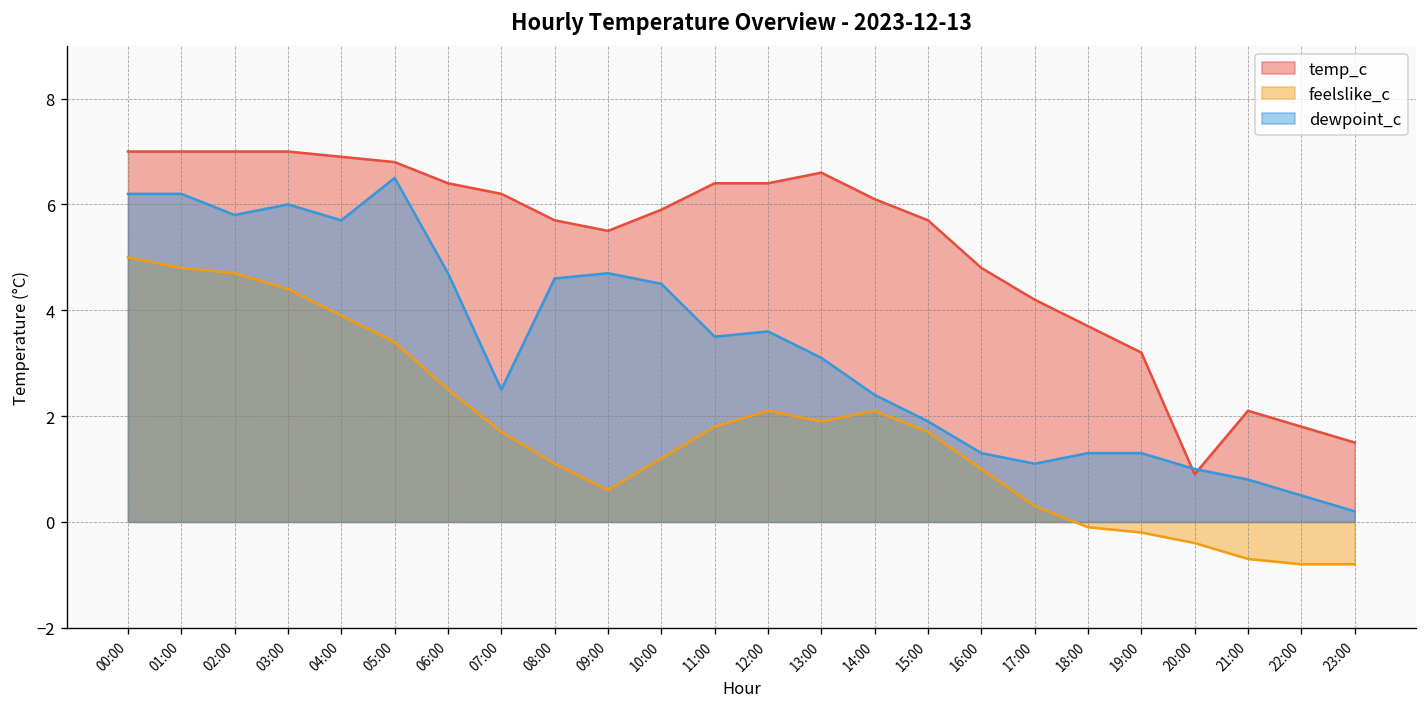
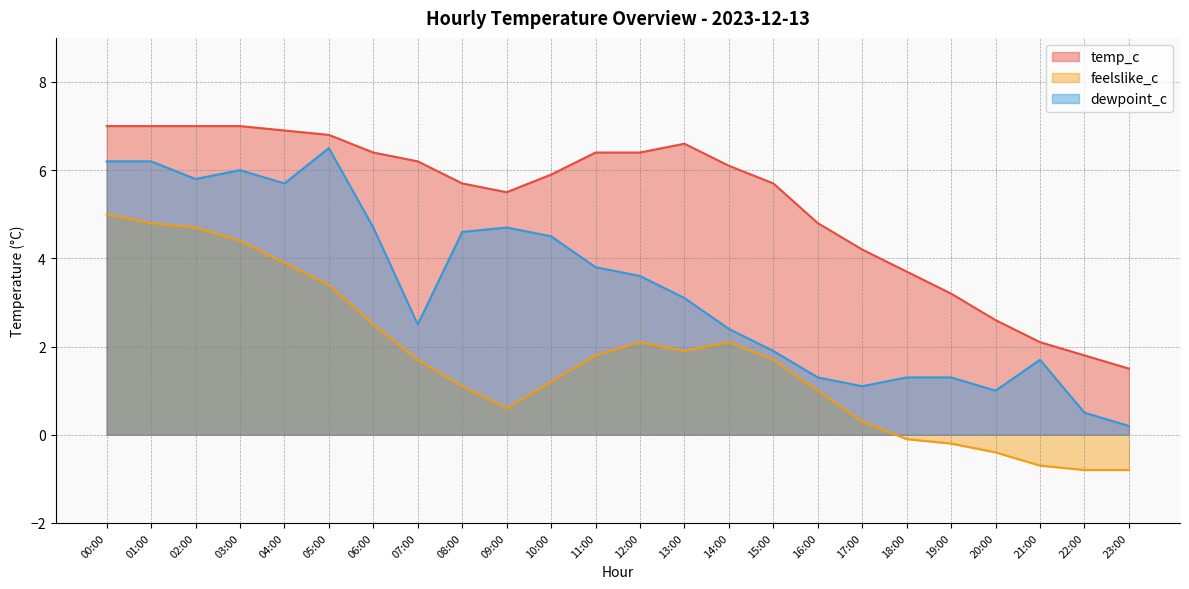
  {
    "temp_c": {
      "00:00": 7.0,
      "01:00": 7.0,
      "02:00": 7.0,
      "03:00": 7.0,
      "04:00": 6.9,
      "05:00": 6.8,
      "06:00": 6.4,
      "07:00": 6.2,
      "08:00": 5.7,
      "09:00": 5.5,
      "10:00": 5.9,
      "11:00": 6.4,
      "12:00": 6.4,
      "13:00": 6.6,
      "14:00": 6.1,
      "15:00": 5.7,
      "16:00": 4.8,
      "17:00": 4.2,
      "18:00": 3.7,
      "19:00": 3.2,
-     "20:00": 0.9,
+     "20:00": 2.6,
      "21:00": 2.1,
      "22:00": 1.8,
      "23:00": 1.5
    },
    "dewpoint_c": {
      "00:00": 6.2,
      "01:00": 6.2,
      "02:00": 5.8,
      "03:00": 6.0,
      "04:00": 5.7,
      "05:00": 6.5,
      "06:00": 4.7,
      "07:00": 2.5,
      "08:00": 4.6,
      "09:00": 4.7,
      "10:00": 4.5,
-     "11:00": 3.5,
+     "11:00": 3.8,
      "12:00": 3.6,
      "13:00": 3.1,
      "14:00": 2.4,
      "15:00": 1.9,
      "16:00": 1.3,
      "17:00": 1.1,
      "18:00": 1.3,
      "19:00": 1.3,
      "20:00": 1.0,
-     "21:00": 0.8,
+     "21:00": 1.7,
      "22:00": 0.5,
      "23:00": 0.2
    }
  }
